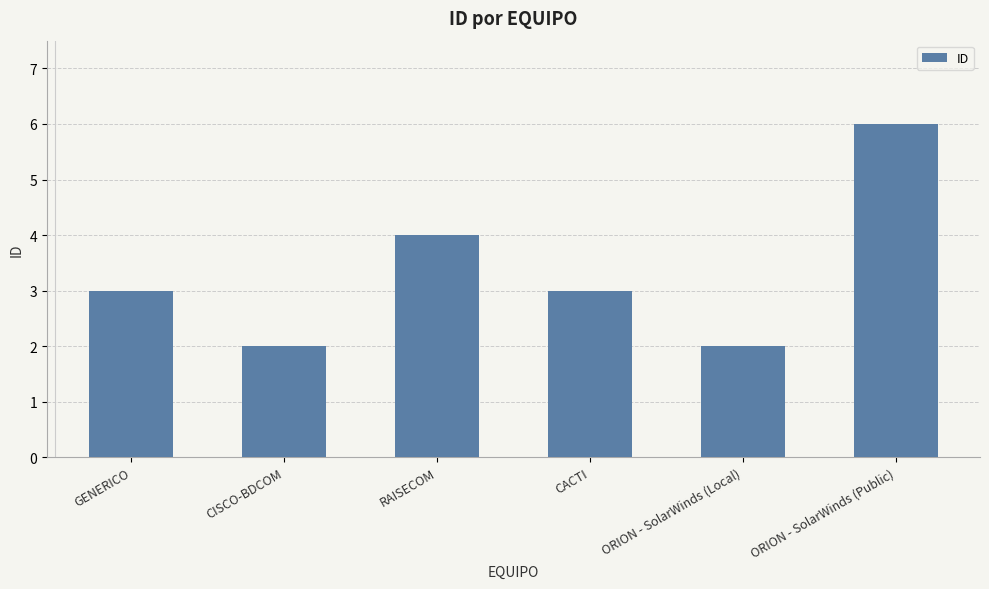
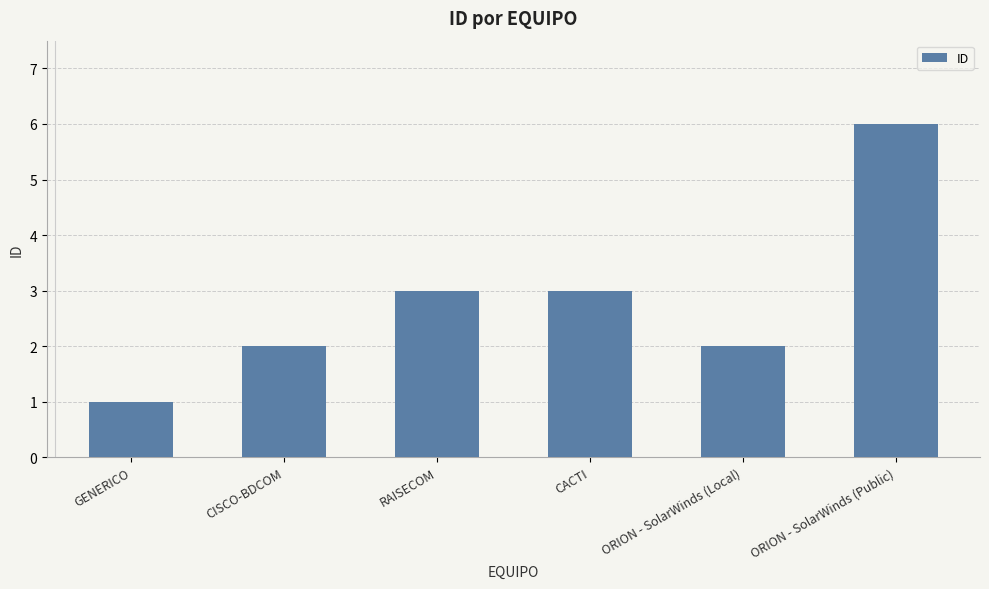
  {
-   "GENERICO": 3,
+   "GENERICO": 1,
    "CISCO-BDCOM": 2,
-   "RAISECOM": 4,
+   "RAISECOM": 3,
    "CACTI": 3,
    "ORION - SolarWinds (Local)": 2,
    "ORION - SolarWinds (Public)": 6
  }
